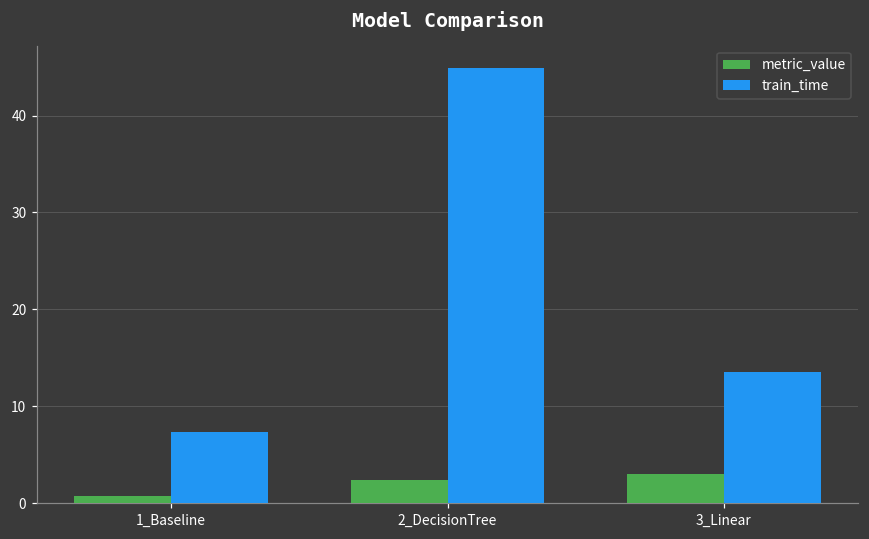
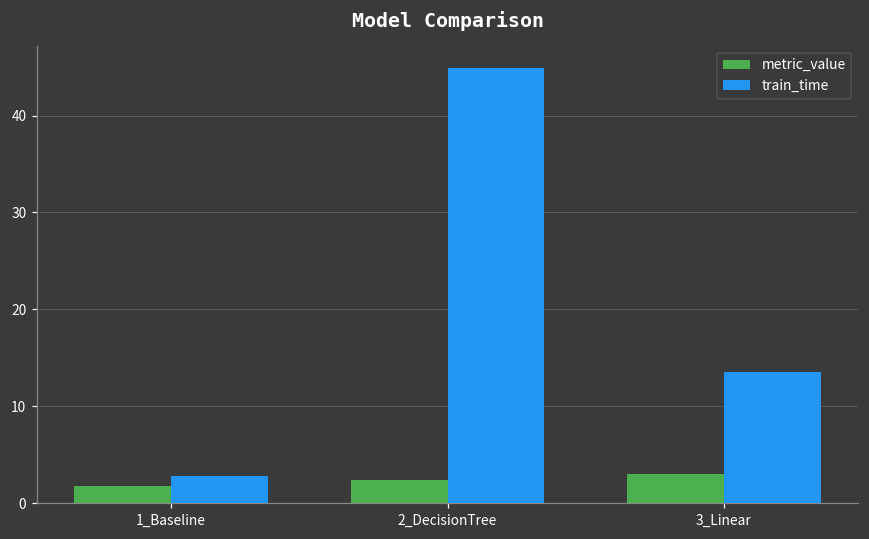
  {
    "metric_value": {
-     "1_Baseline": 1,
+     "1_Baseline": 2,
      "2_DecisionTree": 2,
      "3_Linear": 3
    },
    "train_time": {
-     "1_Baseline": 7,
+     "1_Baseline": 3,
      "2_DecisionTree": 45,
      "3_Linear": 14
    }
  }
